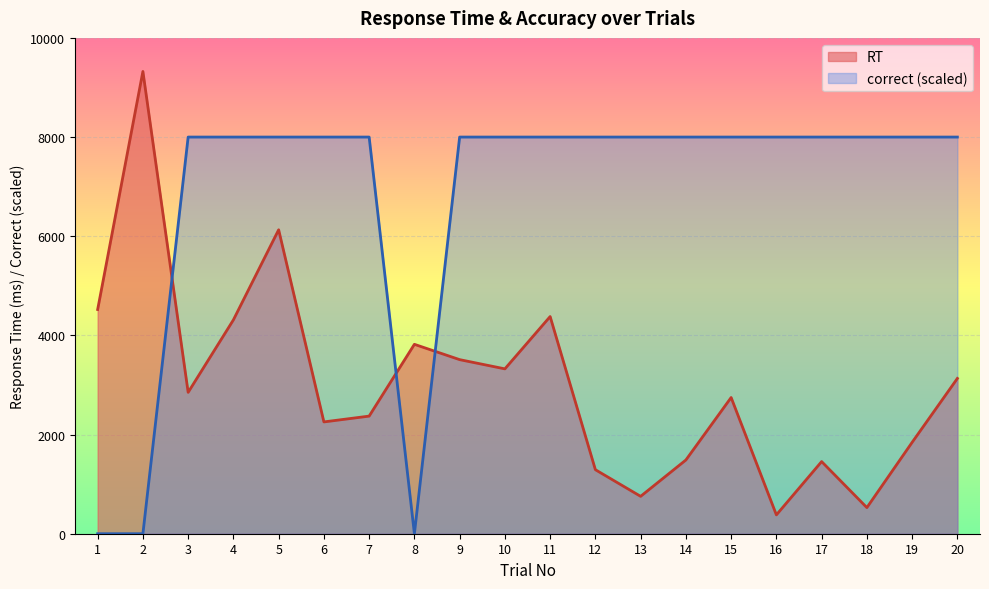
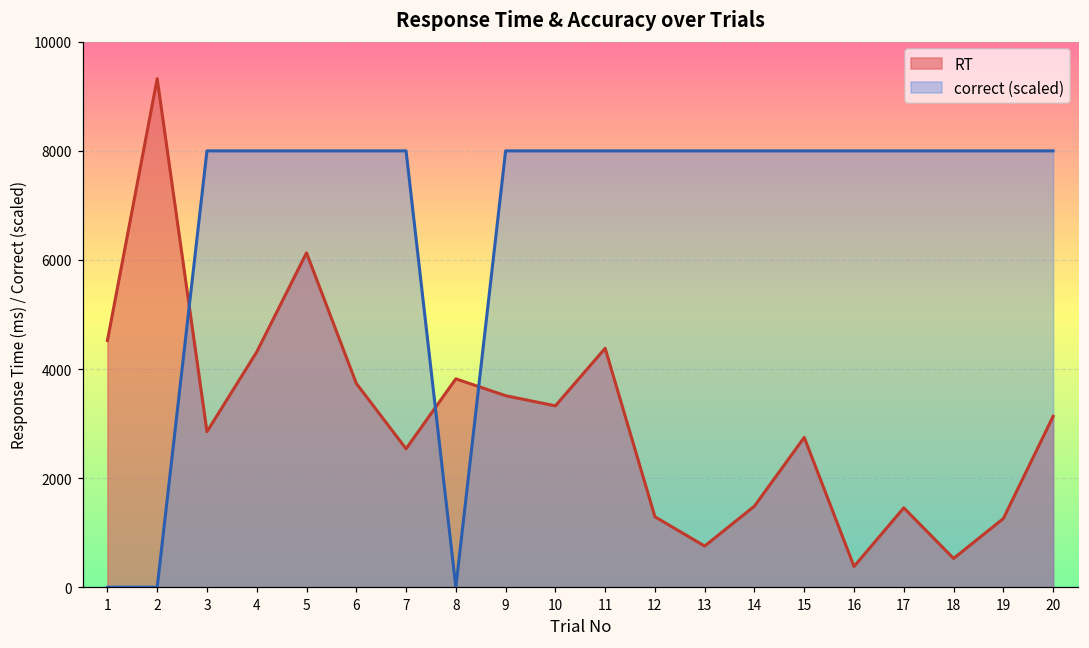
  {
    "RT": {
      "1": 4500,
      "2": 9300,
      "3": 2900,
      "4": 4300,
      "5": 6100,
-     "6": 2300,
-     "7": 2400,
+     "6": 3700,
+     "7": 2500,
      "8": 3800,
      "9": 3500,
      "10": 3300,
      "11": 4400,
      "12": 1300,
      "13": 800,
      "14": 1500,
      "15": 2700,
      "16": 400,
      "17": 1500,
      "18": 500,
-     "19": 1800,
+     "19": 1300,
      "20": 3100
    },
    "correct (scaled)": {
      "1": 0,
      "2": 0,
      "3": 8000,
      "4": 8000,
      "5": 8000,
      "6": 8000,
      "7": 8000,
      "8": 0,
      "9": 8000,
      "10": 8000,
      "11": 8000,
      "12": 8000,
      "13": 8000,
      "14": 8000,
      "15": 8000,
      "16": 8000,
      "17": 8000,
      "18": 8000,
      "19": 8000,
      "20": 8000
    }
  }
